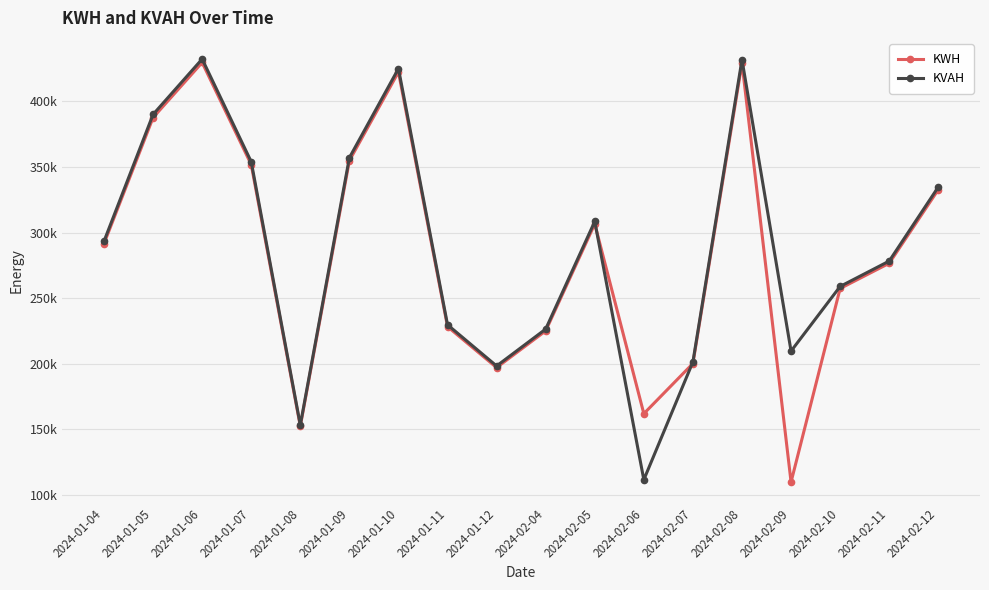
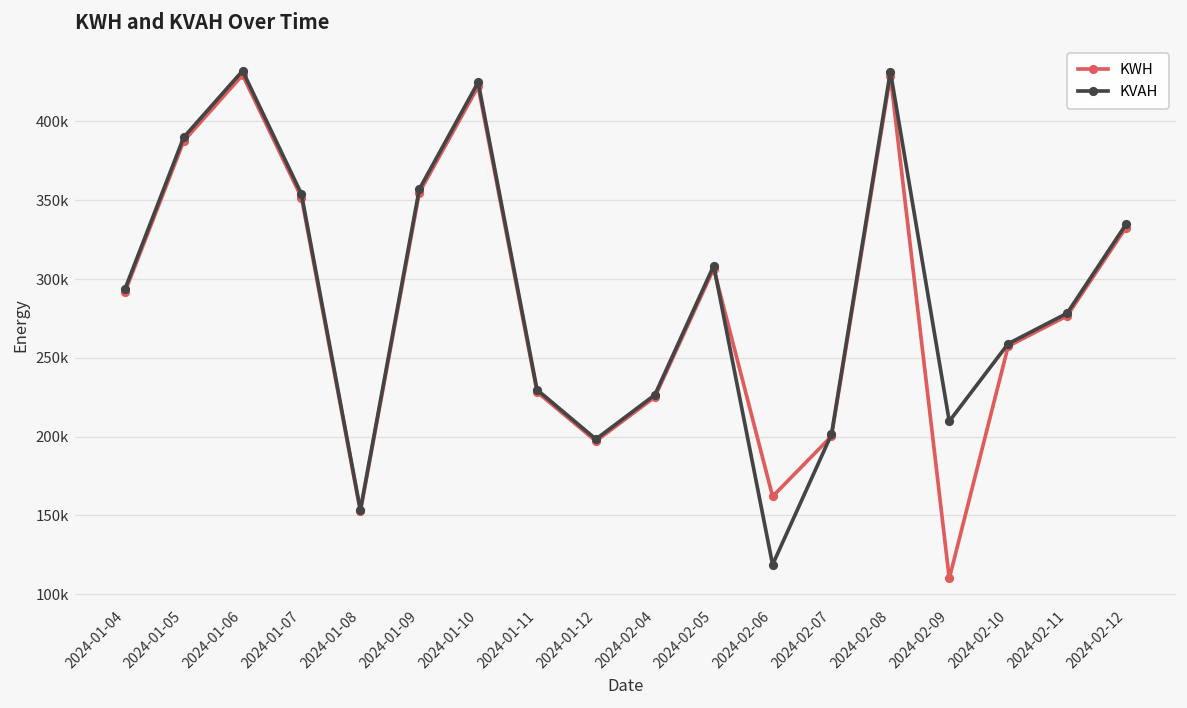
  {
    "KWH": {
      "2024-01-05": 388000,
      "2024-01-06": 430000,
      "2024-01-07": 352000,
      "2024-01-09": 355000,
      "2024-01-10": 422000,
      "2024-02-06": 162000,
      "2024-02-08": 429000,
      "2024-02-09": 110000,
      "2024-02-12": 333000
    },
    "KVAH": {
      "2024-01-05": 390000,
      "2024-01-06": 432000,
      "2024-01-07": 354000,
      "2024-01-09": 357000,
      "2024-01-10": 425000,
-     "2024-02-06": 112000,
+     "2024-02-06": 119000,
      "2024-02-08": 432000,
      "2024-02-09": 210000,
      "2024-02-12": 335000
    }
  }
